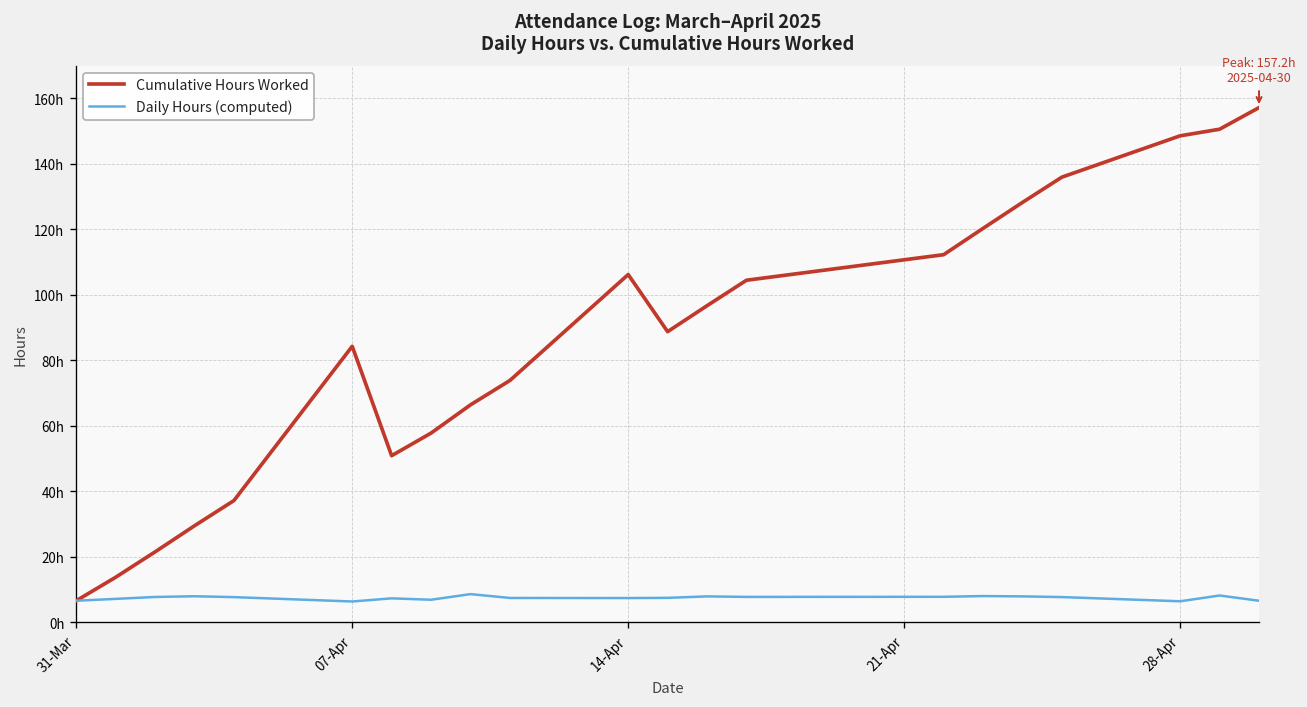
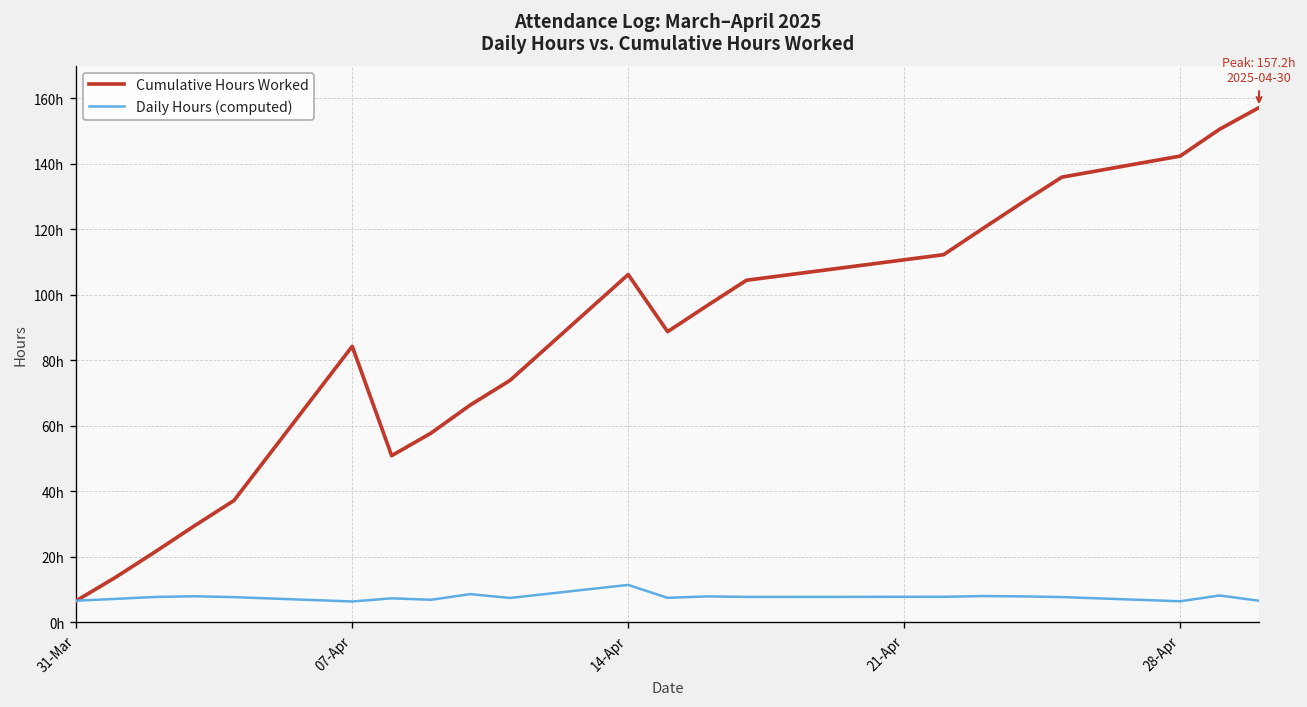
  {
    "Cumulative Hours Worked": {
      "07-Apr": "84h",
      "14-Apr": "106h",
-     "28-Apr": "149h"
+     "28-Apr": "142h"
    },
    "Daily Hours (computed)": {
      "07-Apr": "6h",
-     "14-Apr": "7h",
+     "14-Apr": "11h",
      "28-Apr": "6h"
    }
  }
